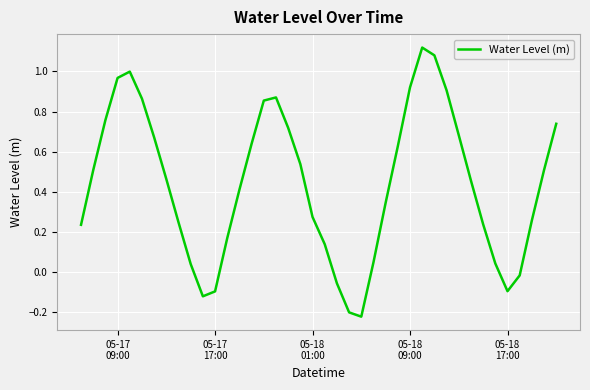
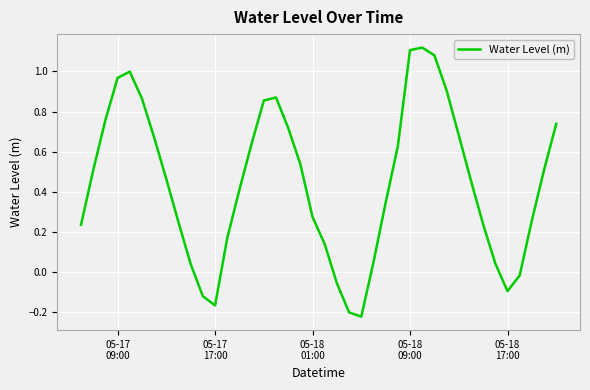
  {
    "05-17 09:00": 0.97,
-   "05-17 17:00": -0.10,
+   "05-17 17:00": -0.17,
    "05-18 01:00": 0.27,
-   "05-18 09:00": 0.92,
+   "05-18 09:00": 1.11,
    "05-18 17:00": -0.10
  }
